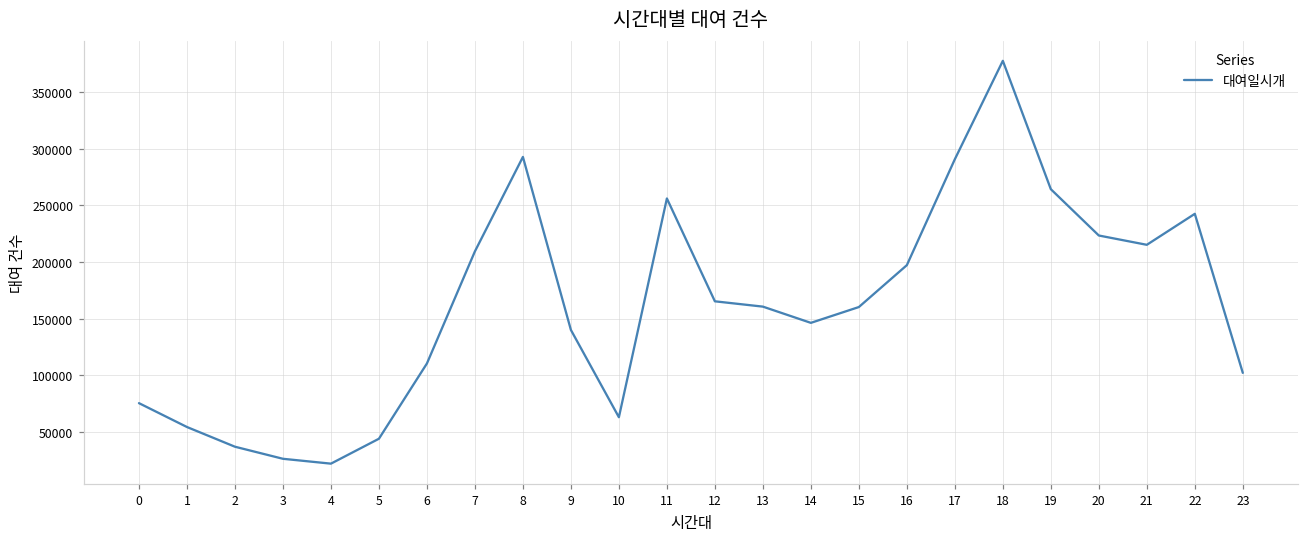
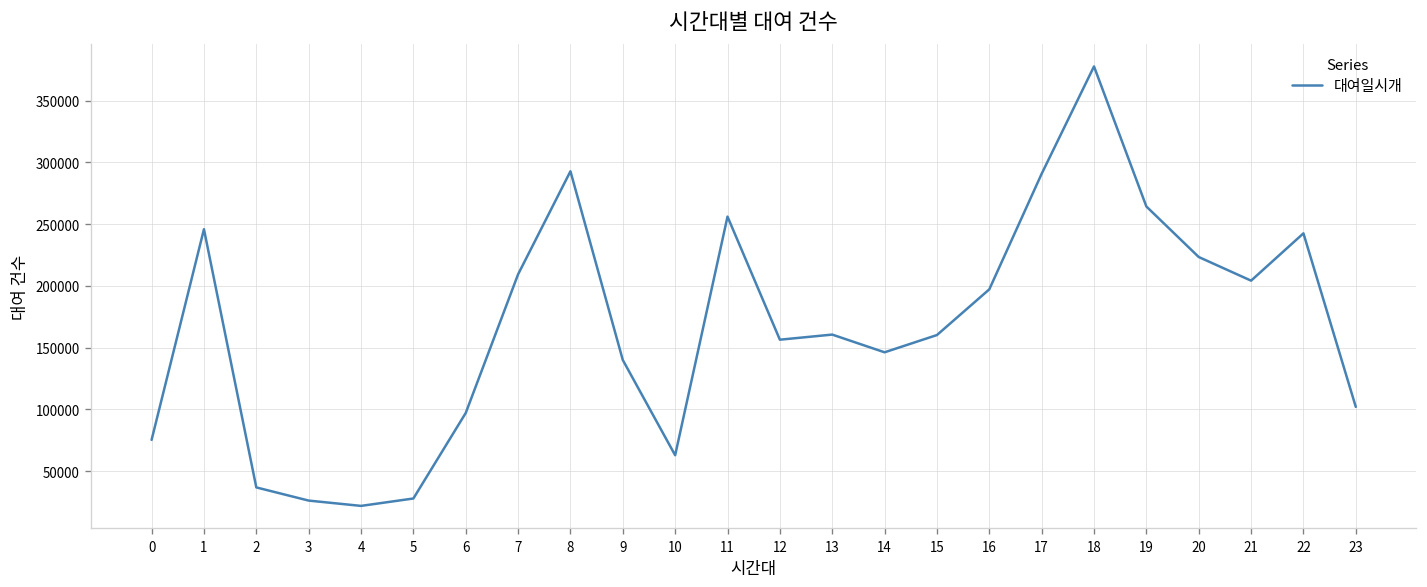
  {
    "0": 75000,
-   "1": 54000,
+   "1": 246000,
    "2": 37000,
    "3": 26000,
    "4": 22000,
-   "5": 44000,
-   "6": 110000,
+   "5": 28000,
+   "6": 97000,
    "7": 209000,
    "8": 293000,
    "9": 140000,
    "10": 63000,
    "11": 256000,
-   "12": 165000,
+   "12": 156000,
    "13": 161000,
    "14": 146000,
    "15": 160000,
    "16": 197000,
    "17": 291000,
    "18": 378000,
    "19": 264000,
    "20": 223000,
-   "21": 215000,
+   "21": 204000,
    "22": 243000,
    "23": 102000
  }
